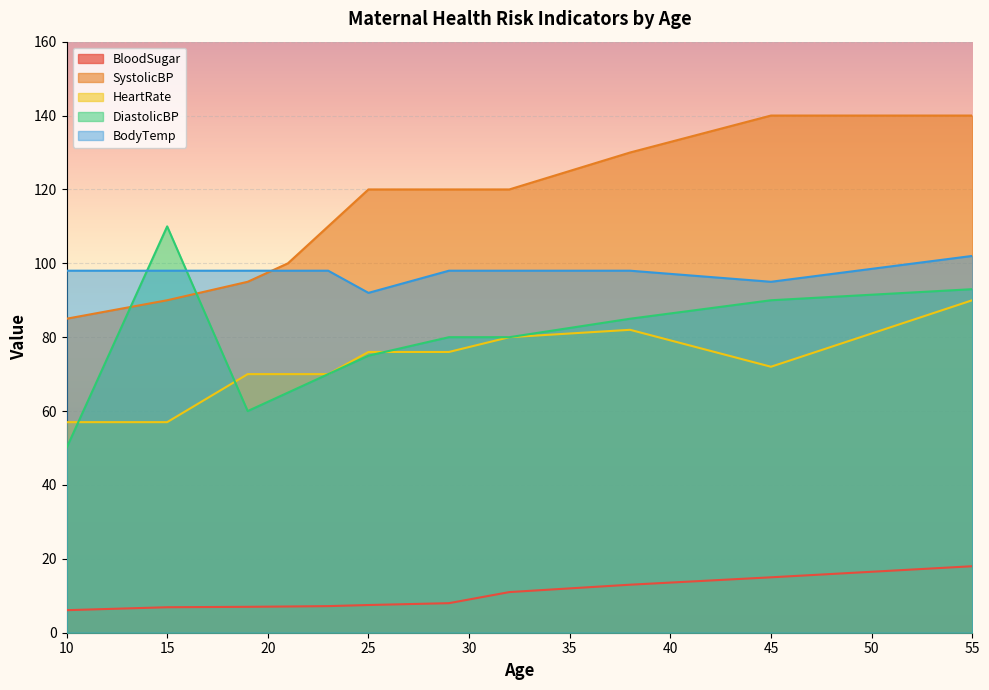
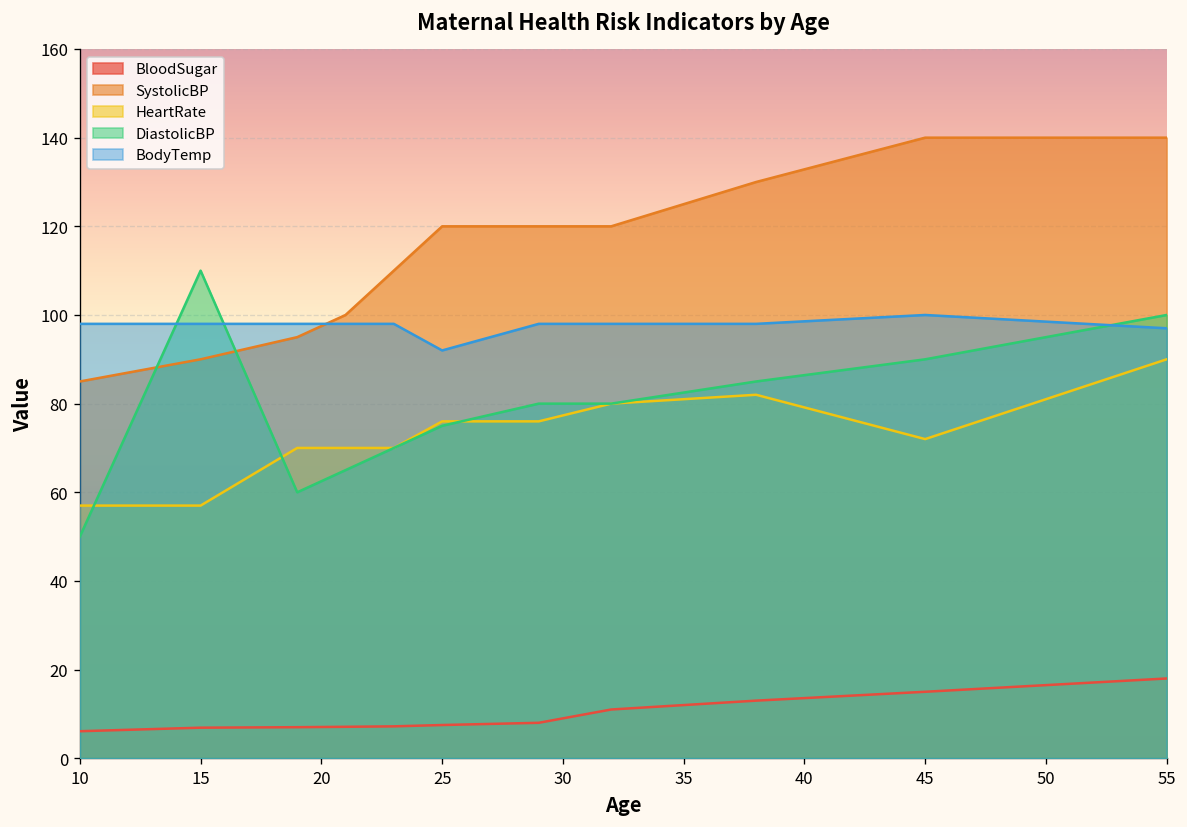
  {
    "HeartRate": {
      "10": 57,
      "15": 57,
      "25": 76,
      "45": 72,
      "55": 90
    },
    "DiastolicBP": {
      "10": 50,
      "15": 110,
      "25": 75,
      "45": 90,
-     "55": 93
+     "55": 100
    },
    "BodyTemp": {
      "10": 98,
      "15": 98,
      "25": 92,
-     "45": 95,
-     "55": 102
+     "45": 100,
+     "55": 97
    }
  }
